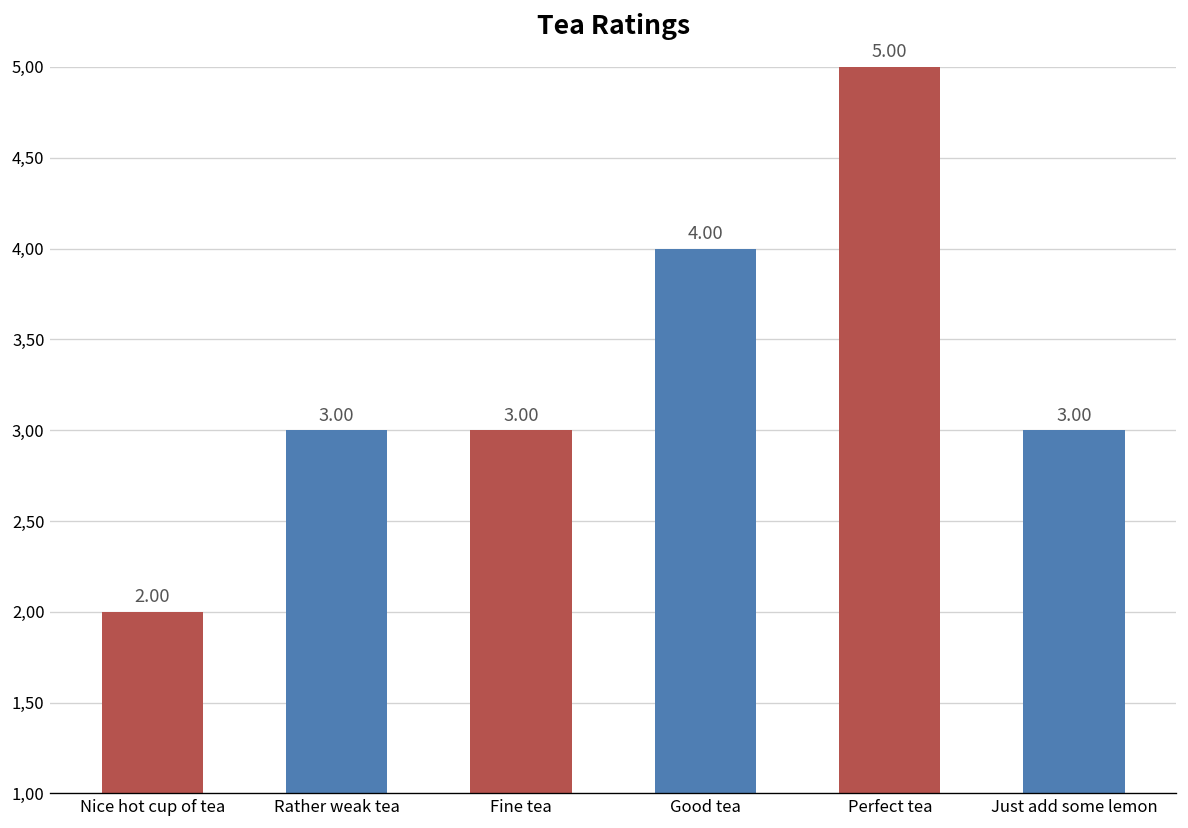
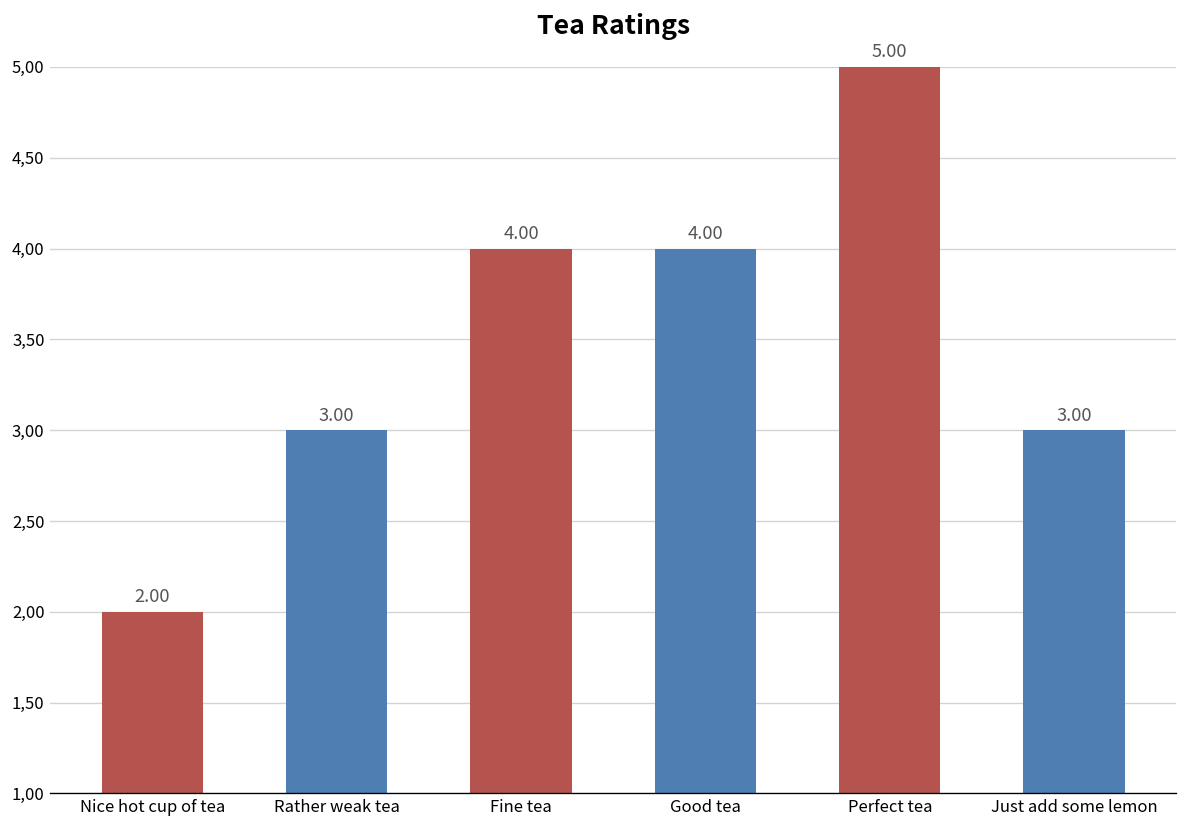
  {
    "Nice hot cup of tea": 2.00,
    "Rather weak tea": 3.00,
-   "Fine tea": 3.00,
+   "Fine tea": 4.00,
    "Good tea": 4.00,
    "Perfect tea": 5.00,
    "Just add some lemon": 3.00
  }
